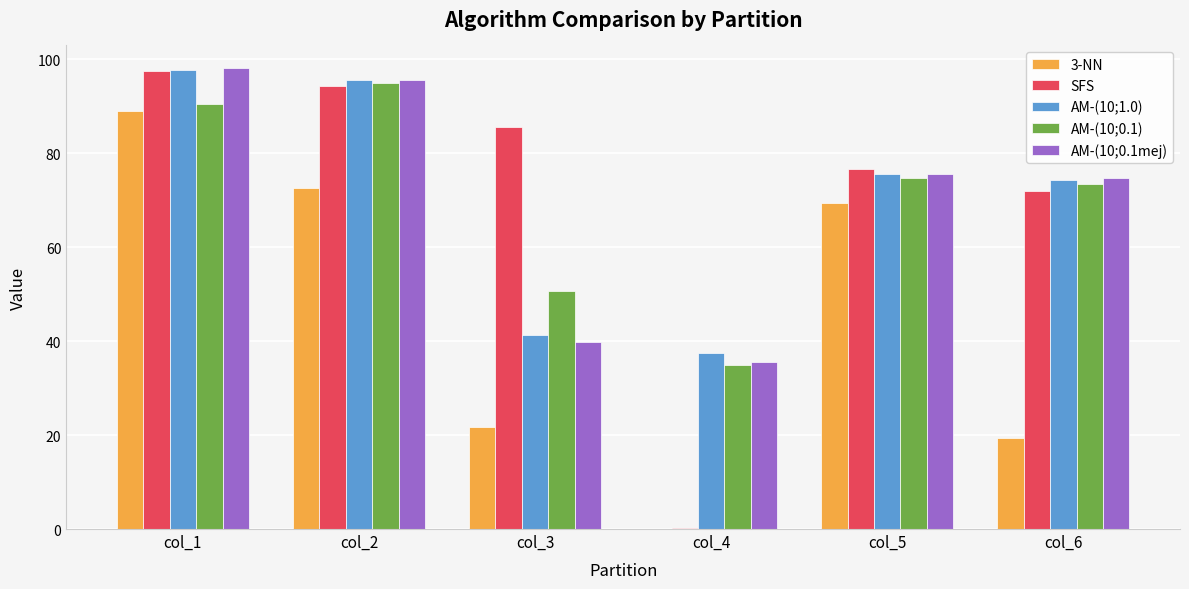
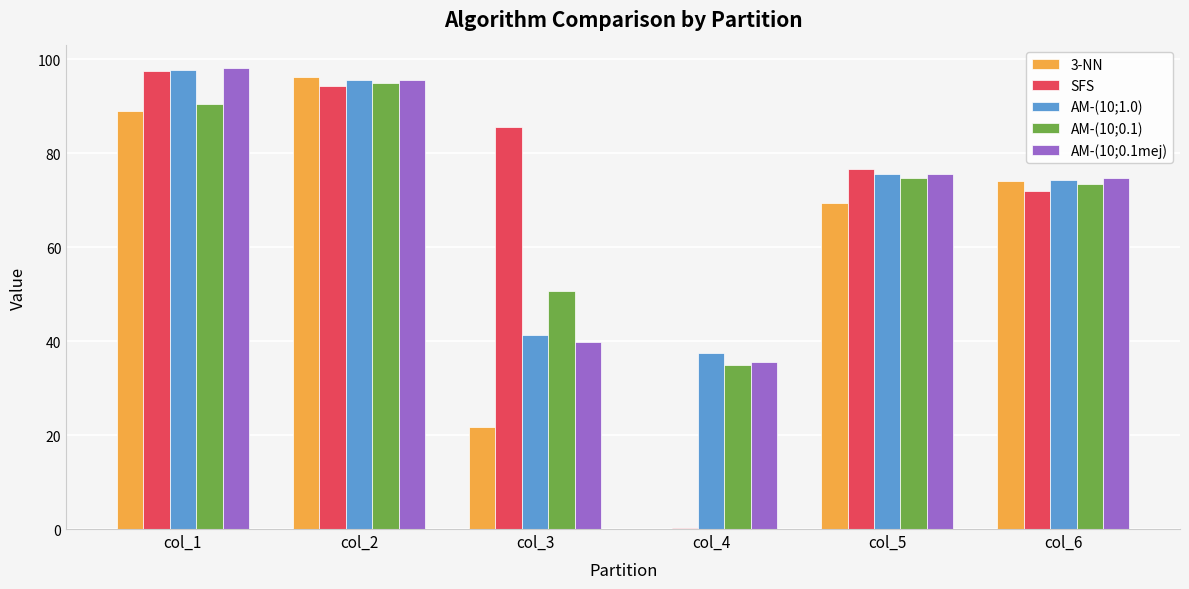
  {
    "3-NN": {
      "col_1": 89,
-     "col_2": 73,
+     "col_2": 96,
      "col_3": 22,
      "col_5": 69,
-     "col_6": 19
+     "col_6": 74
    },
    "SFS": {
      "col_1": 97,
      "col_2": 94,
      "col_3": 86,
      "col_5": 77,
      "col_6": 72
    },
    "AM-(10;1.0)": {
      "col_1": 98,
      "col_2": 96,
      "col_3": 41,
      "col_4": 38,
      "col_5": 76,
      "col_6": 74
    },
    "AM-(10;0.1)": {
      "col_1": 91,
      "col_2": 95,
      "col_3": 51,
      "col_4": 35,
      "col_5": 75,
      "col_6": 74
    },
    "AM-(10;0.1mej)": {
      "col_1": 98,
      "col_2": 96,
      "col_3": 40,
      "col_4": 36,
      "col_5": 76,
      "col_6": 75
    }
  }
